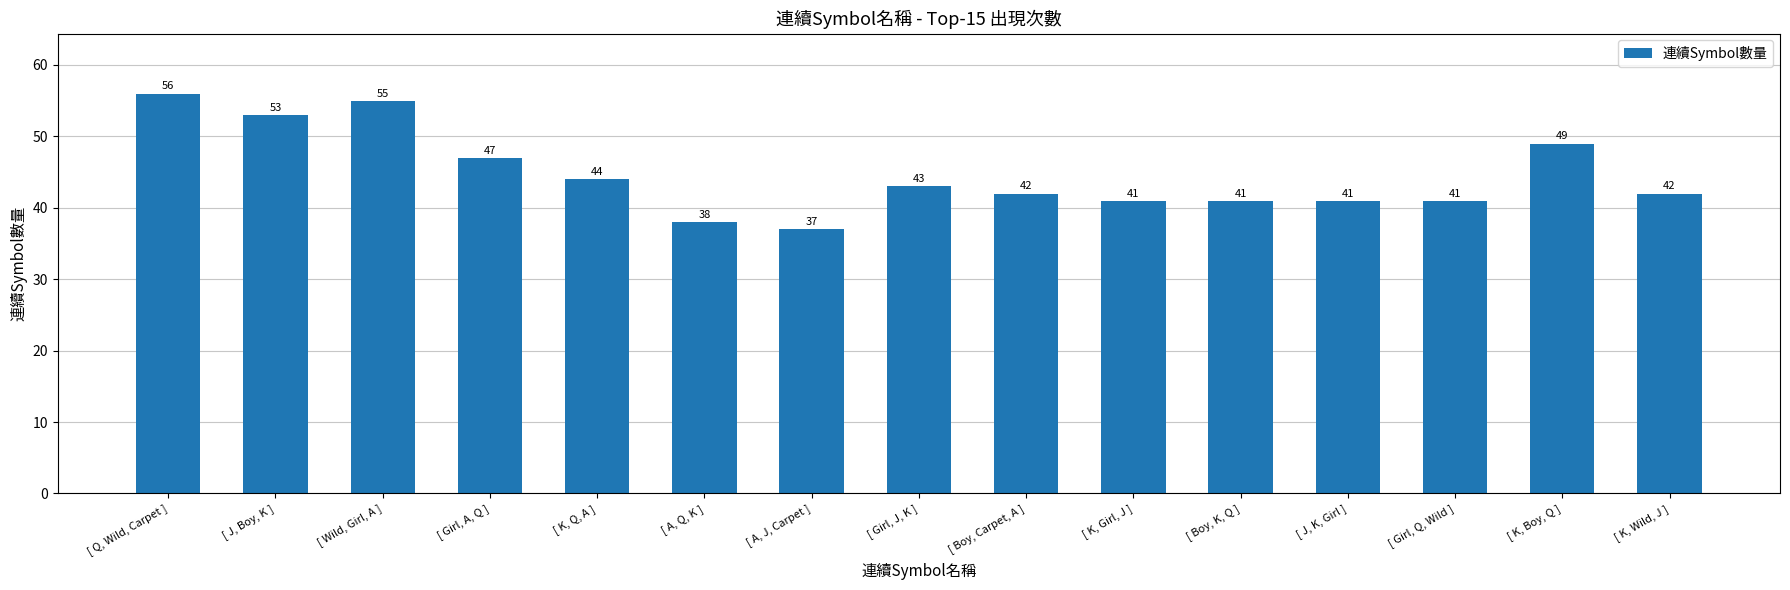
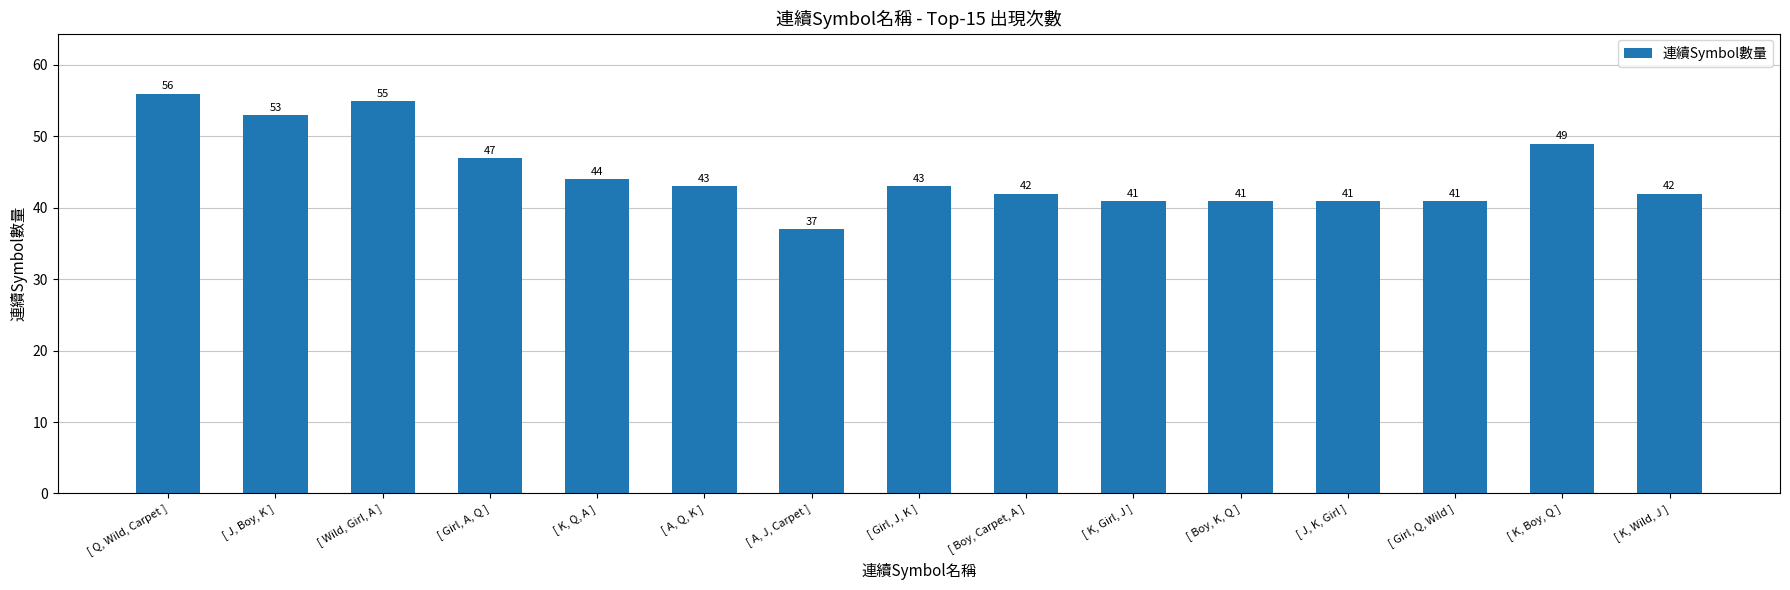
  {
    "[ Q, Wild, Carpet ]": 56,
    "[ J, Boy, K ]": 53,
    "[ Wild, Girl, A ]": 55,
    "[ Girl, A, Q ]": 47,
    "[ K, Q, A ]": 44,
-   "[ A, Q, K ]": 38,
+   "[ A, Q, K ]": 43,
    "[ A, J, Carpet ]": 37,
    "[ Girl, J, K ]": 43,
    "[ Boy, Carpet, A ]": 42,
    "[ K, Girl, J ]": 41,
    "[ Boy, K, Q ]": 41,
    "[ J, K, Girl ]": 41,
    "[ Girl, Q, Wild ]": 41,
    "[ K, Boy, Q ]": 49,
    "[ K, Wild, J ]": 42
  }
